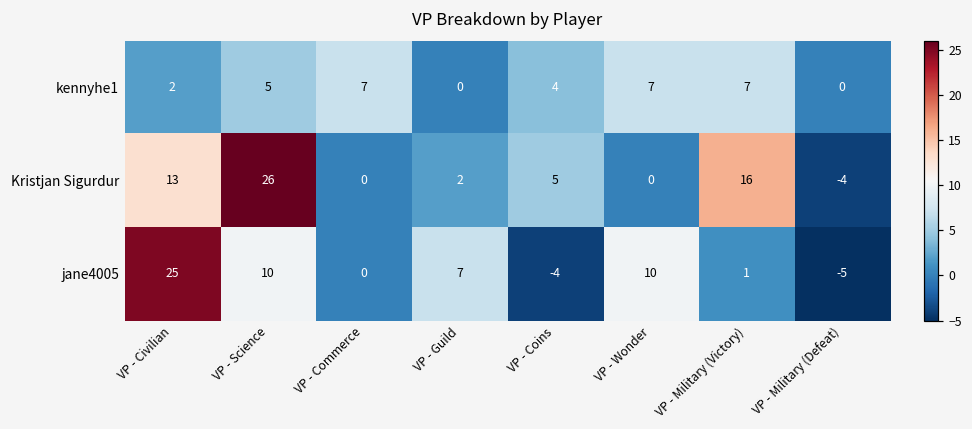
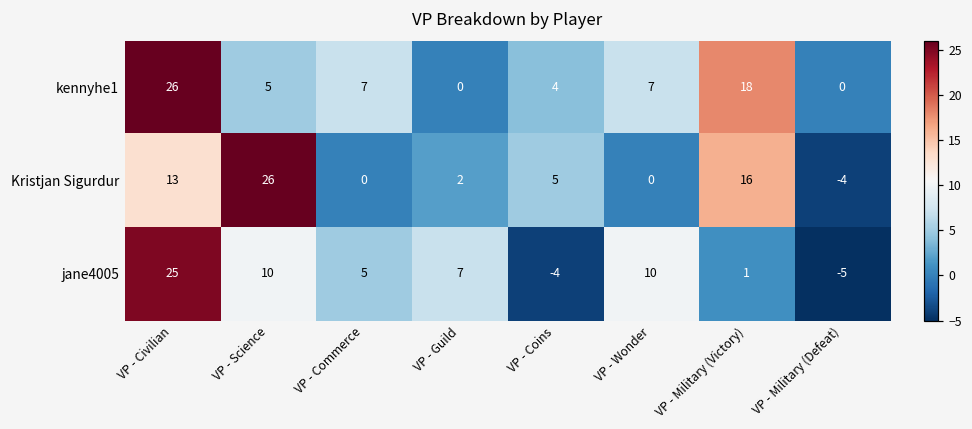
  {
    "kennyhe1": {
-     "VP - Civilian": 2,
+     "VP - Civilian": 26,
      "VP - Science": 5,
      "VP - Commerce": 7,
      "VP - Guild": 0,
      "VP - Coins": 4,
      "VP - Wonder": 7,
-     "VP - Military (Victory)": 7,
+     "VP - Military (Victory)": 18,
      "VP - Military (Defeat)": 0
    },
    "Kristjan Sigurdur": {
      "VP - Civilian": 13,
      "VP - Science": 26,
      "VP - Commerce": 0,
      "VP - Guild": 2,
      "VP - Coins": 5,
      "VP - Wonder": 0,
      "VP - Military (Victory)": 16,
      "VP - Military (Defeat)": -4
    },
    "jane4005": {
      "VP - Civilian": 25,
      "VP - Science": 10,
-     "VP - Commerce": 0,
+     "VP - Commerce": 5,
      "VP - Guild": 7,
      "VP - Coins": -4,
      "VP - Wonder": 10,
      "VP - Military (Victory)": 1,
      "VP - Military (Defeat)": -5
    }
  }
